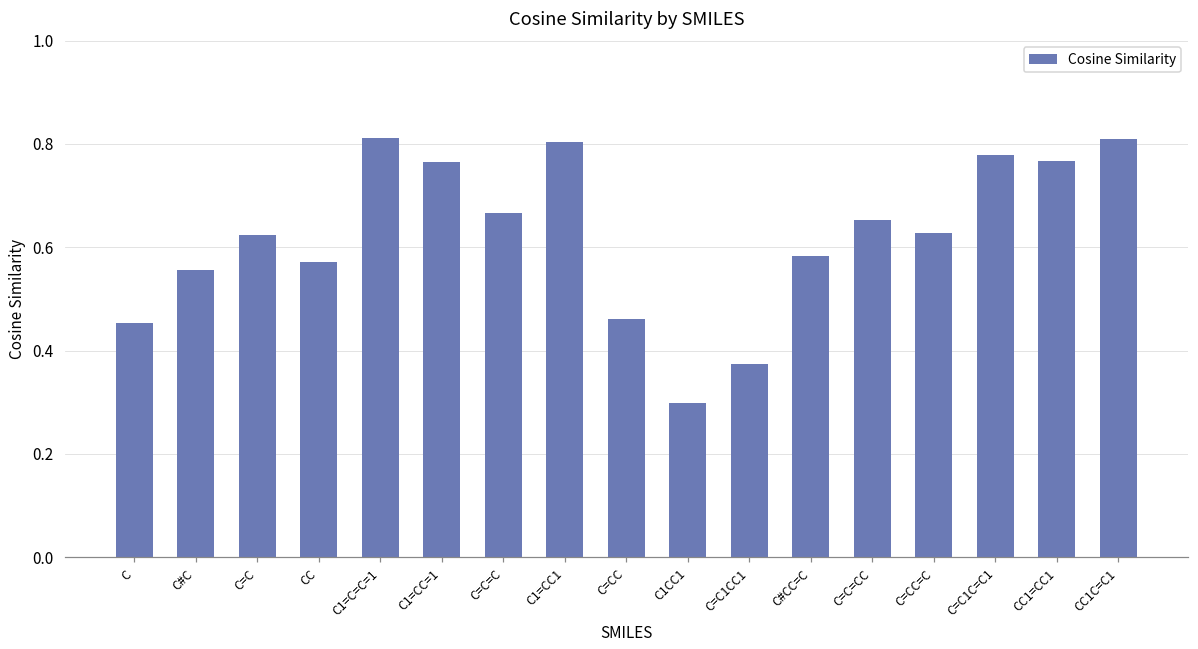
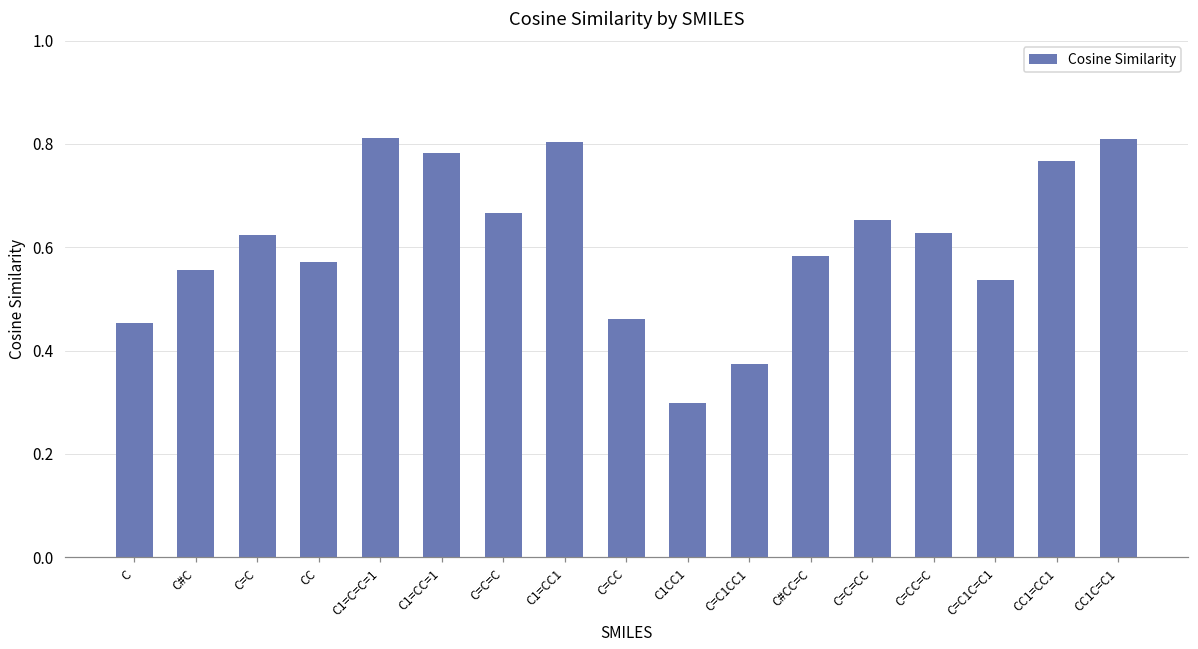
  {
    "C": 0.45,
    "C#C": 0.56,
    "C=C": 0.62,
    "CC": 0.57,
    "C1=C=C=1": 0.81,
-   "C1=CC=1": 0.76,
+   "C1=CC=1": 0.78,
    "C=C=C": 0.67,
    "C1=CC1": 0.80,
    "C=CC": 0.46,
    "C1CC1": 0.30,
    "C=C1CC1": 0.37,
    "C#CC=C": 0.58,
    "C=C=CC": 0.65,
    "C=CC=C": 0.63,
-   "C=C1C=C1": 0.78,
+   "C=C1C=C1": 0.54,
    "CC1=CC1": 0.77,
    "CC1C=C1": 0.81
  }
